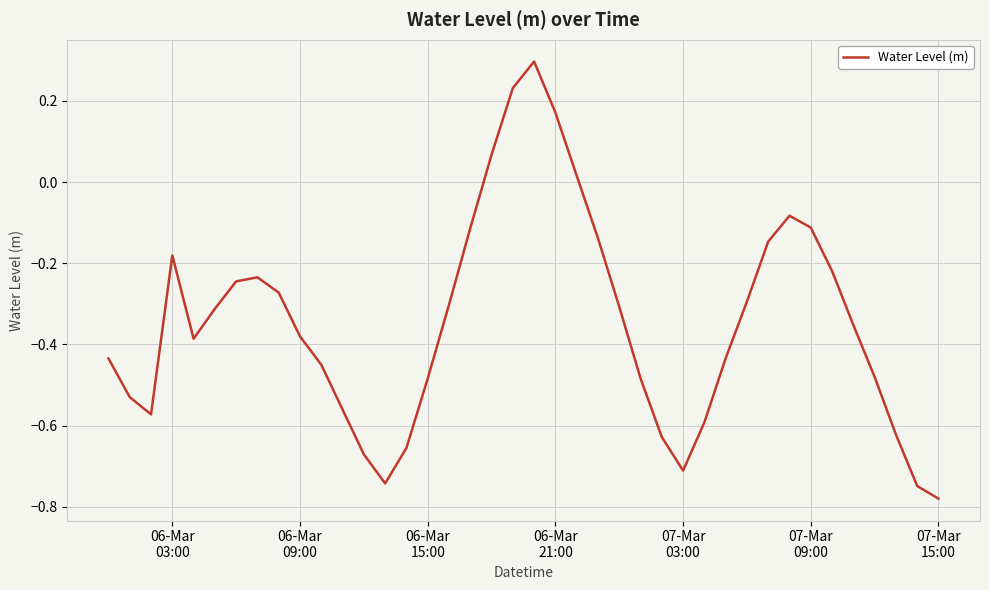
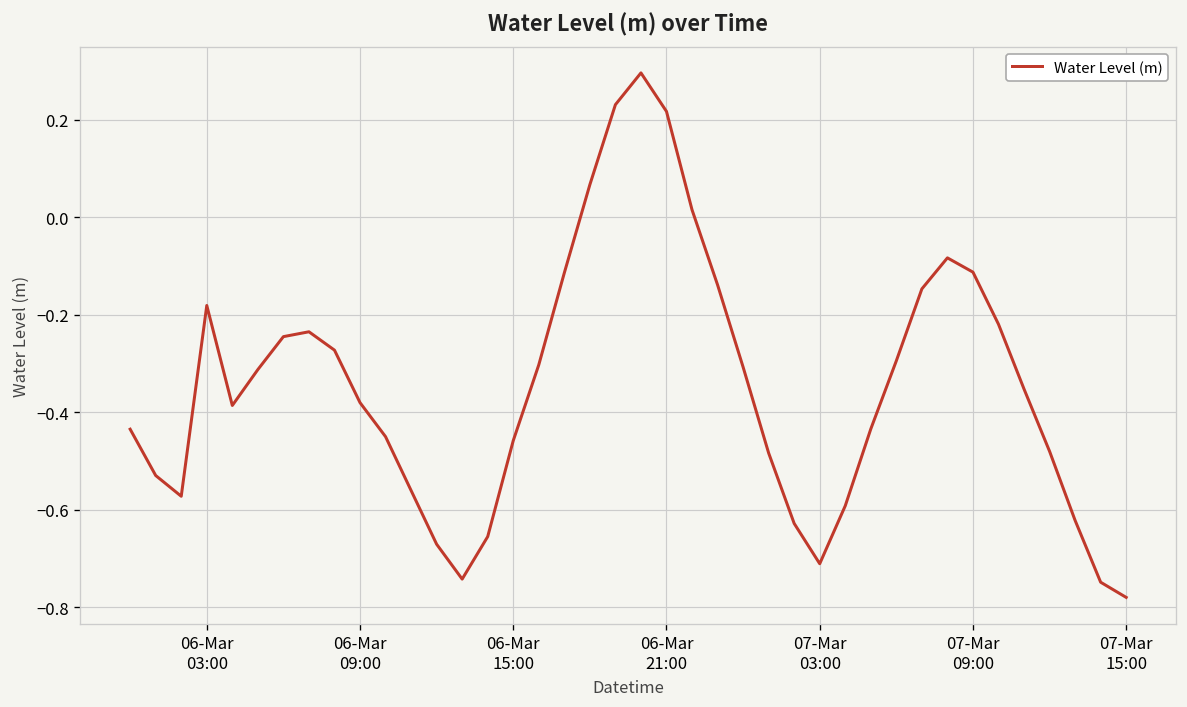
  {
    "06-Mar 03:00": -0.18,
    "06-Mar 09:00": -0.38,
-   "06-Mar 15:00": -0.48,
-   "06-Mar 21:00": 0.17,
+   "06-Mar 15:00": -0.46,
+   "06-Mar 21:00": 0.22,
    "07-Mar 03:00": -0.71,
    "07-Mar 09:00": -0.11,
    "07-Mar 15:00": -0.78
  }
